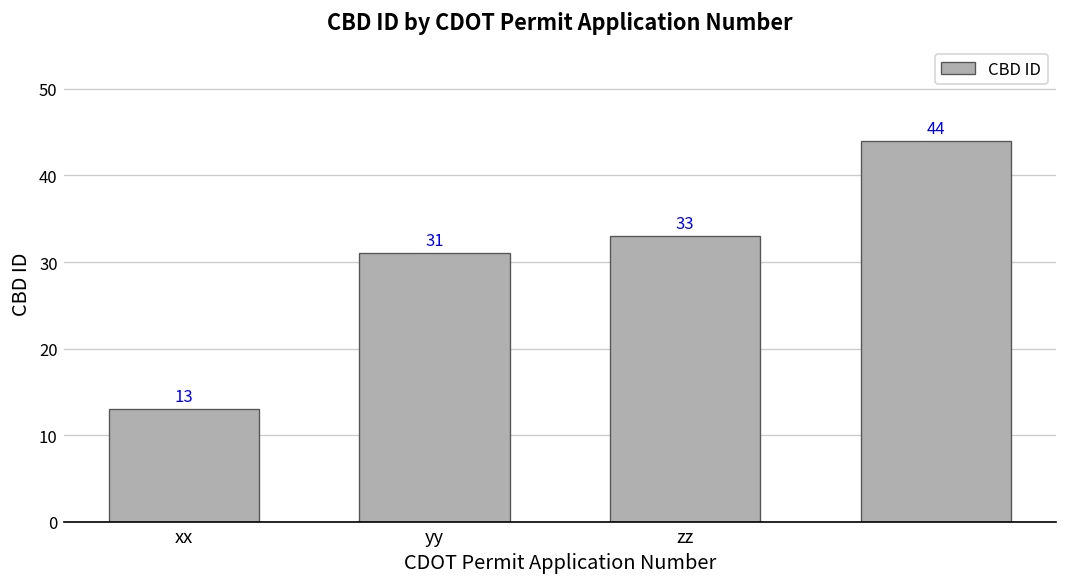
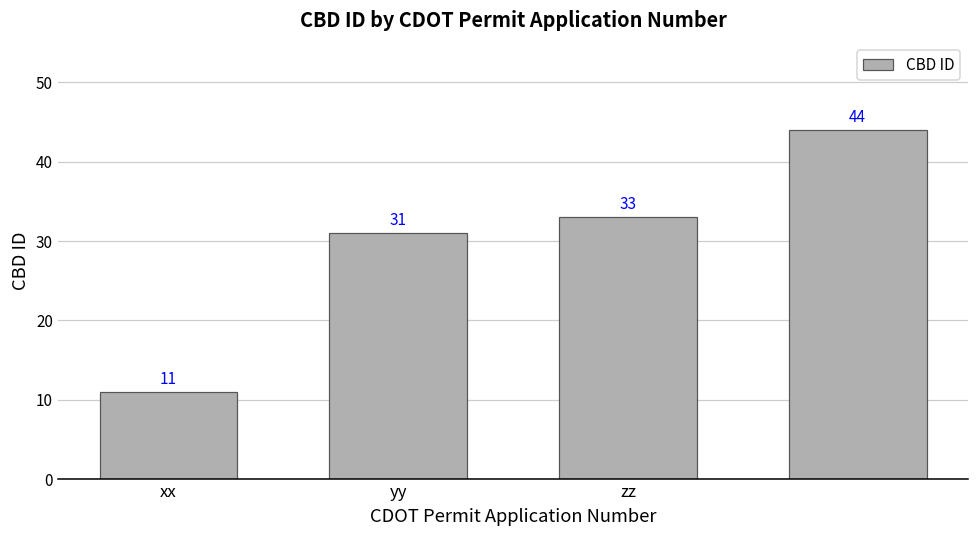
  {
-   "xx": 13,
+   "xx": 11,
    "yy": 31,
    "zz": 33
  }
